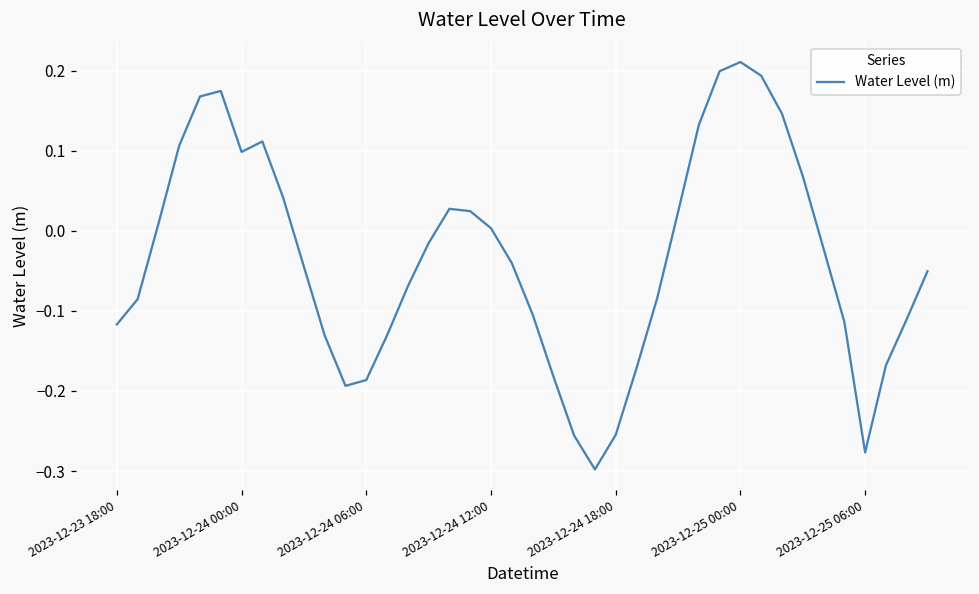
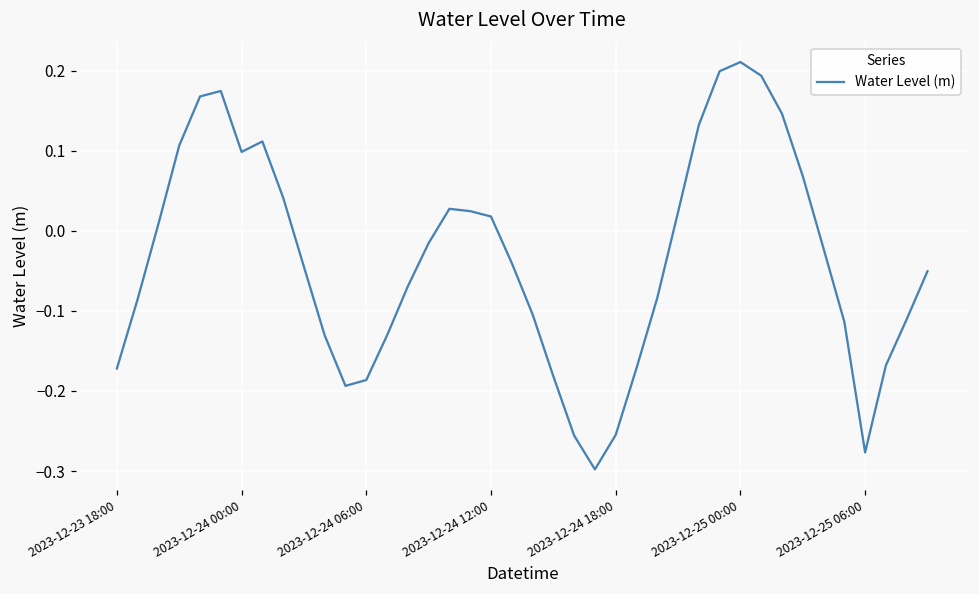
  {
-   "2023-12-23 18:00": -0.12,
+   "2023-12-23 18:00": -0.17,
    "2023-12-24 00:00": 0.10,
    "2023-12-24 06:00": -0.19,
-   "2023-12-24 12:00": 0.00,
+   "2023-12-24 12:00": 0.02,
    "2023-12-24 18:00": -0.25,
    "2023-12-25 00:00": 0.21,
    "2023-12-25 06:00": -0.28
  }
